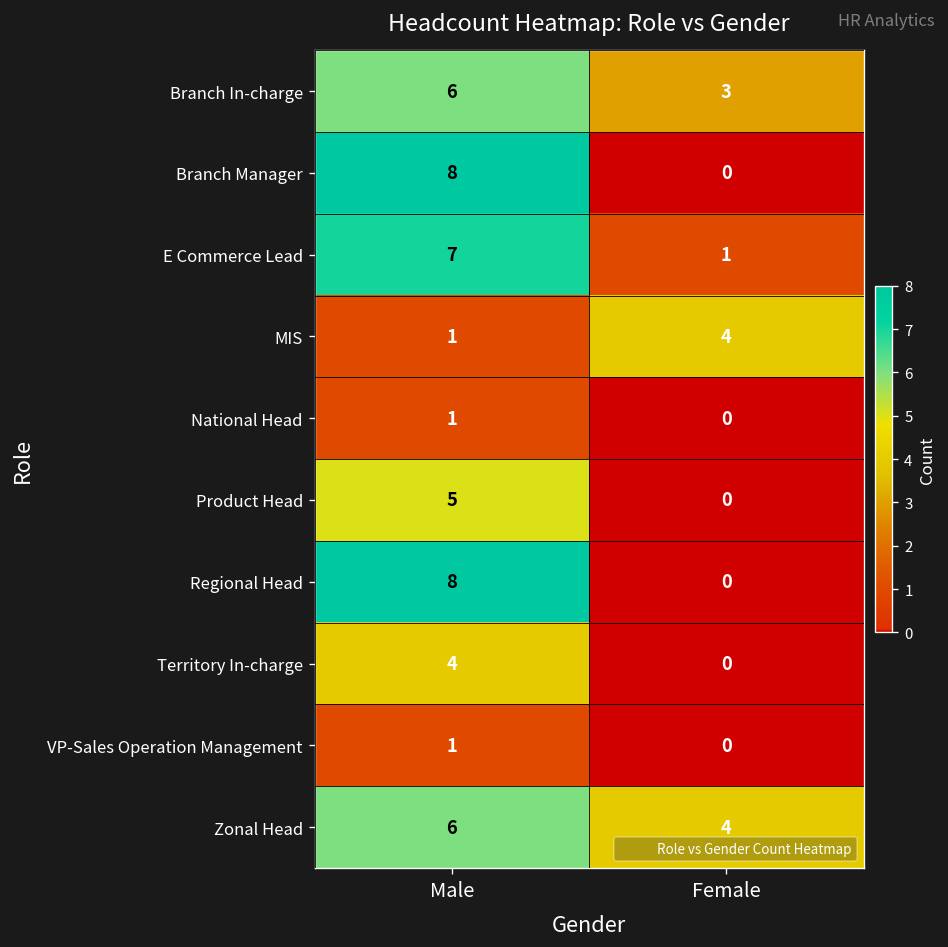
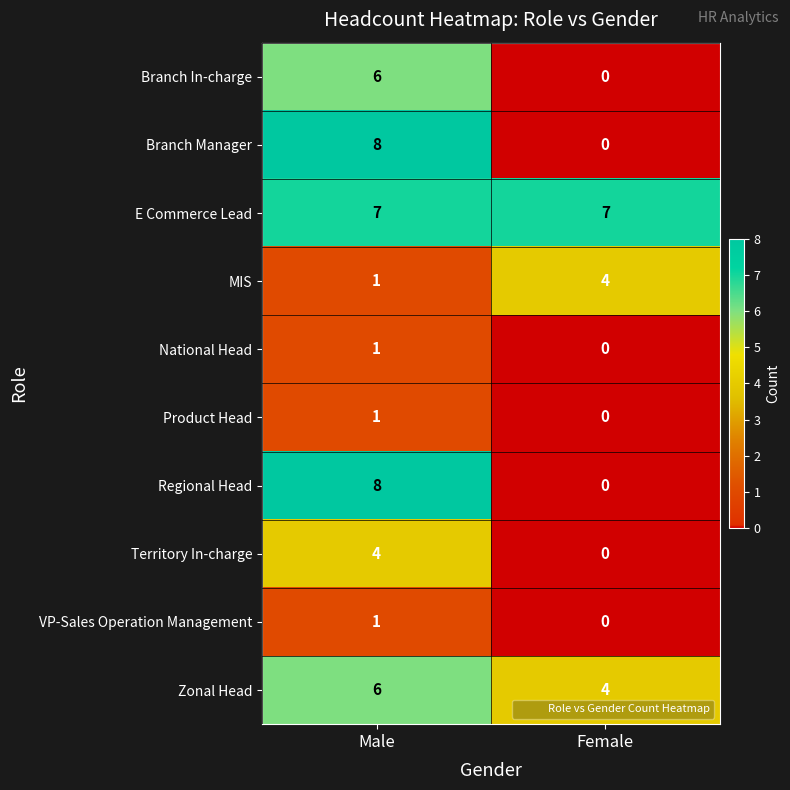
  {
    "Branch In-charge": {
      "Male": 6,
-     "Female": 3
+     "Female": 0
    },
    "Branch Manager": {
      "Male": 8,
      "Female": 0
    },
    "E Commerce Lead": {
      "Male": 7,
-     "Female": 1
+     "Female": 7
    },
    "MIS": {
      "Male": 1,
      "Female": 4
    },
    "National Head": {
      "Male": 1,
      "Female": 0
    },
    "Product Head": {
-     "Male": 5,
+     "Male": 1,
      "Female": 0
    },
    "Regional Head": {
      "Male": 8,
      "Female": 0
    },
    "Territory In-charge": {
      "Male": 4,
      "Female": 0
    },
    "VP-Sales Operation Management": {
      "Male": 1,
      "Female": 0
    },
    "Zonal Head": {
      "Male": 6,
      "Female": 4
    }
  }
